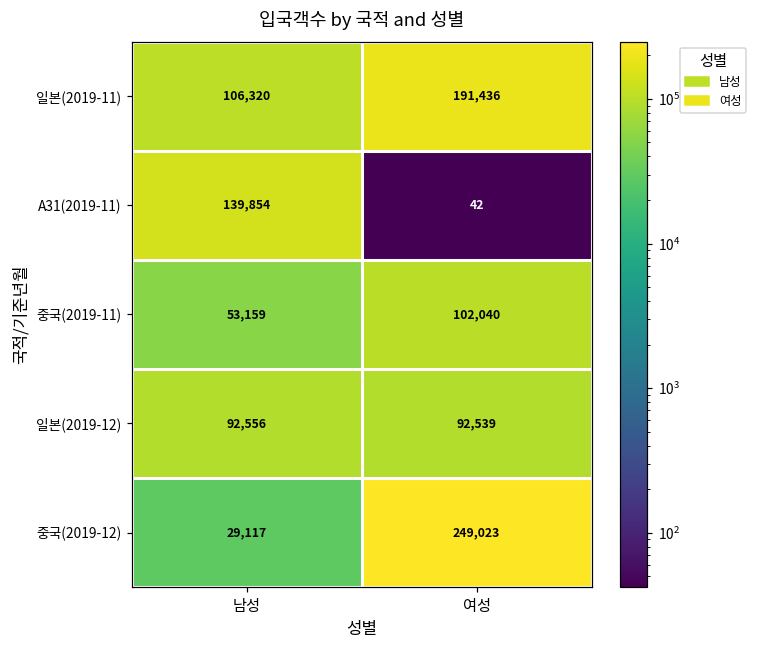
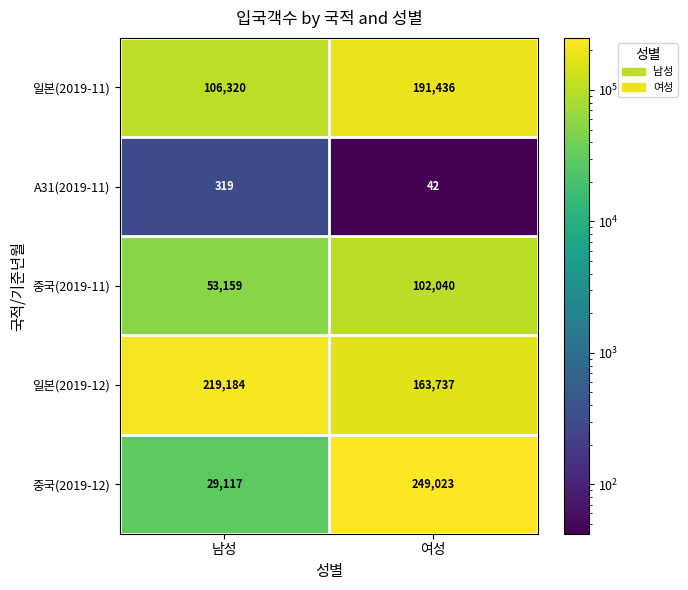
  {
    "일본(2019-11)": {
      "남성": "106,320",
      "여성": "191,436"
    },
    "A31(2019-11)": {
-     "남성": "139,854",
+     "남성": "319",
      "여성": "42"
    },
    "중국(2019-11)": {
      "남성": "53,159",
      "여성": "102,040"
    },
    "일본(2019-12)": {
-     "남성": "92,556",
-     "여성": "92,539"
+     "남성": "219,184",
+     "여성": "163,737"
    },
    "중국(2019-12)": {
      "남성": "29,117",
      "여성": "249,023"
    }
  }
